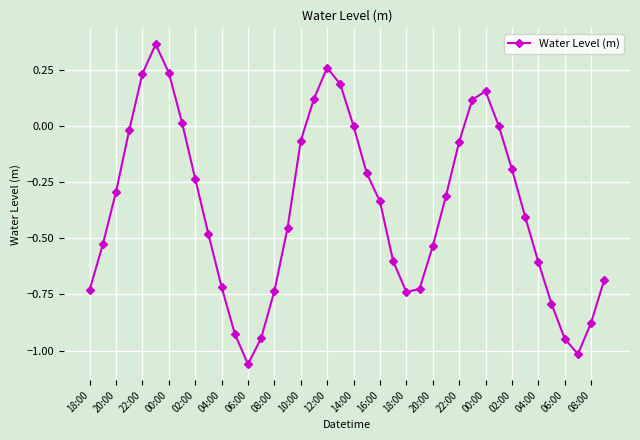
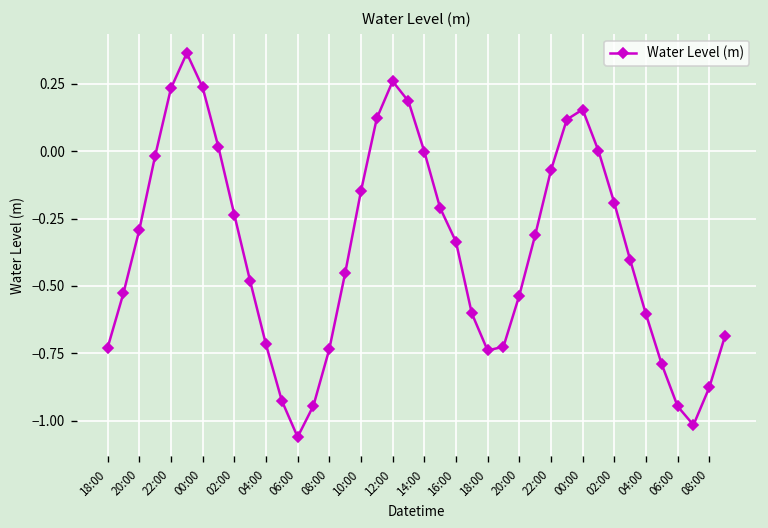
  {
-   "10:00": -0.07,
+   "10:00": -0.15,
    "12:00": 0.26,
    "14:00": 0.00,
    "16:00": -0.34
  }
